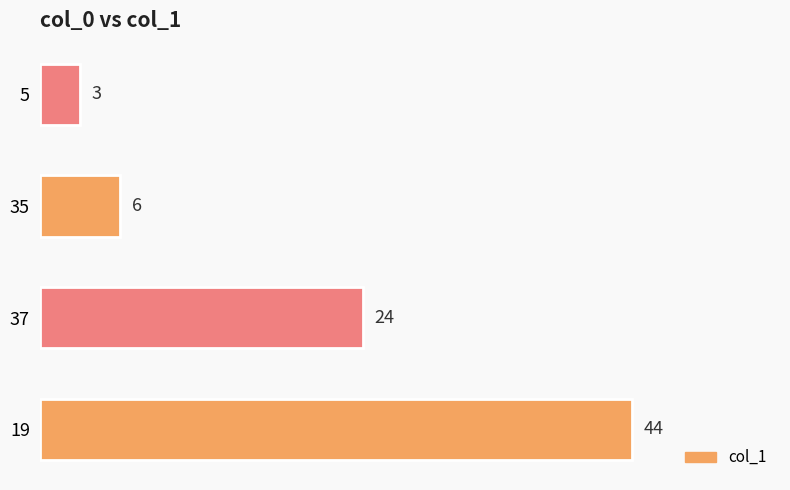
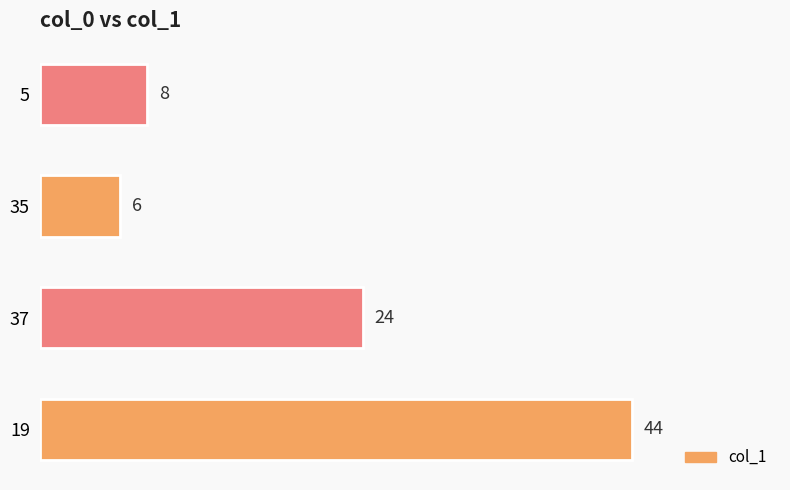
  {
-   "5": 3,
+   "5": 8,
    "35": 6,
    "37": 24,
    "19": 44
  }
